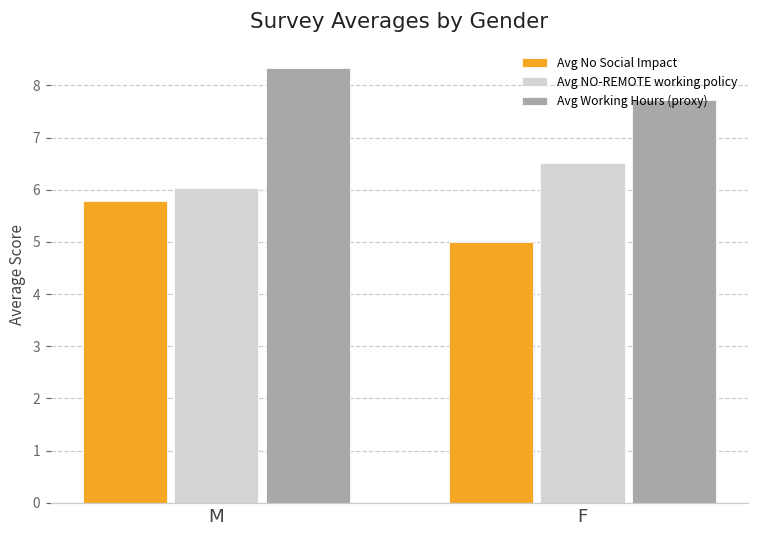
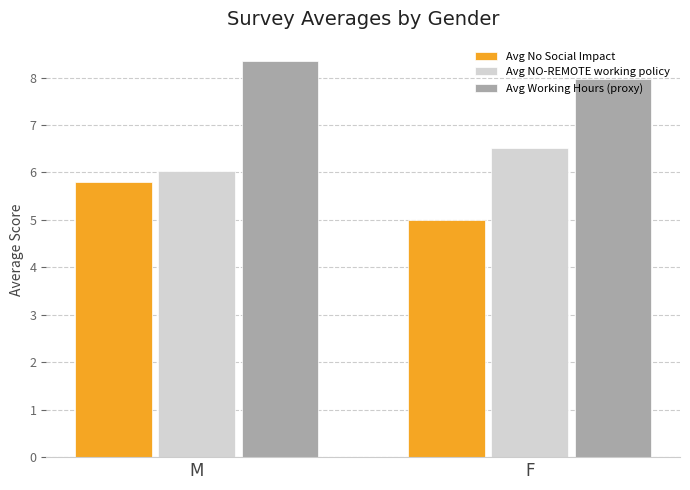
  {
    "Avg No Social Impact": {
      "M": 5.8,
      "F": 5.0
    },
    "Avg NO-REMOTE working policy": {
      "M": 6.0,
      "F": 6.5
    },
    "Avg Working Hours (proxy)": {
      "M": 8.3,
-     "F": 7.7
+     "F": 8.0
    }
  }
